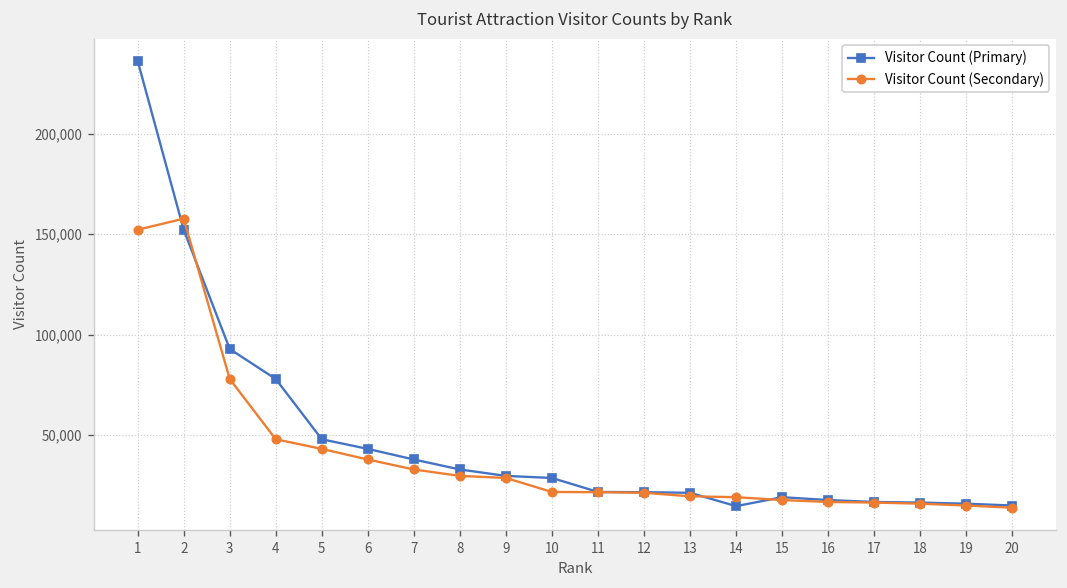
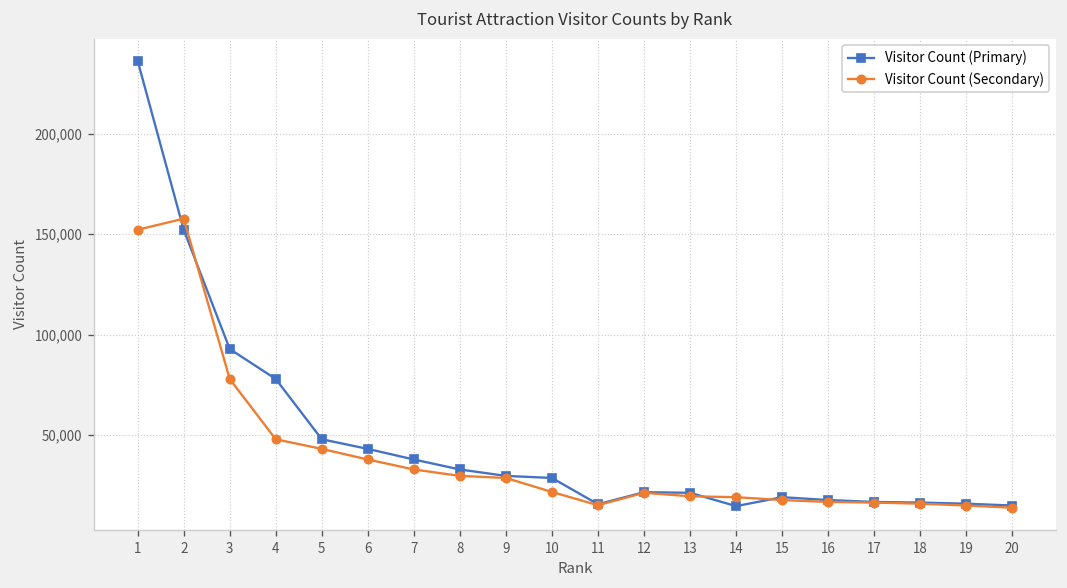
  {
    "Visitor Count (Primary)": {
      "1": "236,000",
      "2": "152,000",
      "3": "93,000",
      "4": "78,000",
      "5": "48,000",
      "6": "43,000",
      "7": "38,000",
      "8": "33,000",
      "10": "29,000",
-     "11": "22,000",
+     "11": "16,000",
      "13": "21,000",
      "14": "15,000"
    },
    "Visitor Count (Secondary)": {
      "1": "152,000",
      "2": "158,000",
      "3": "78,000",
      "4": "48,000",
      "5": "43,000",
      "6": "38,000",
      "7": "33,000",
      "8": "30,000",
      "10": "22,000",
-     "11": "22,000",
+     "11": "15,000",
      "13": "20,000",
      "14": "19,000"
    }
  }
